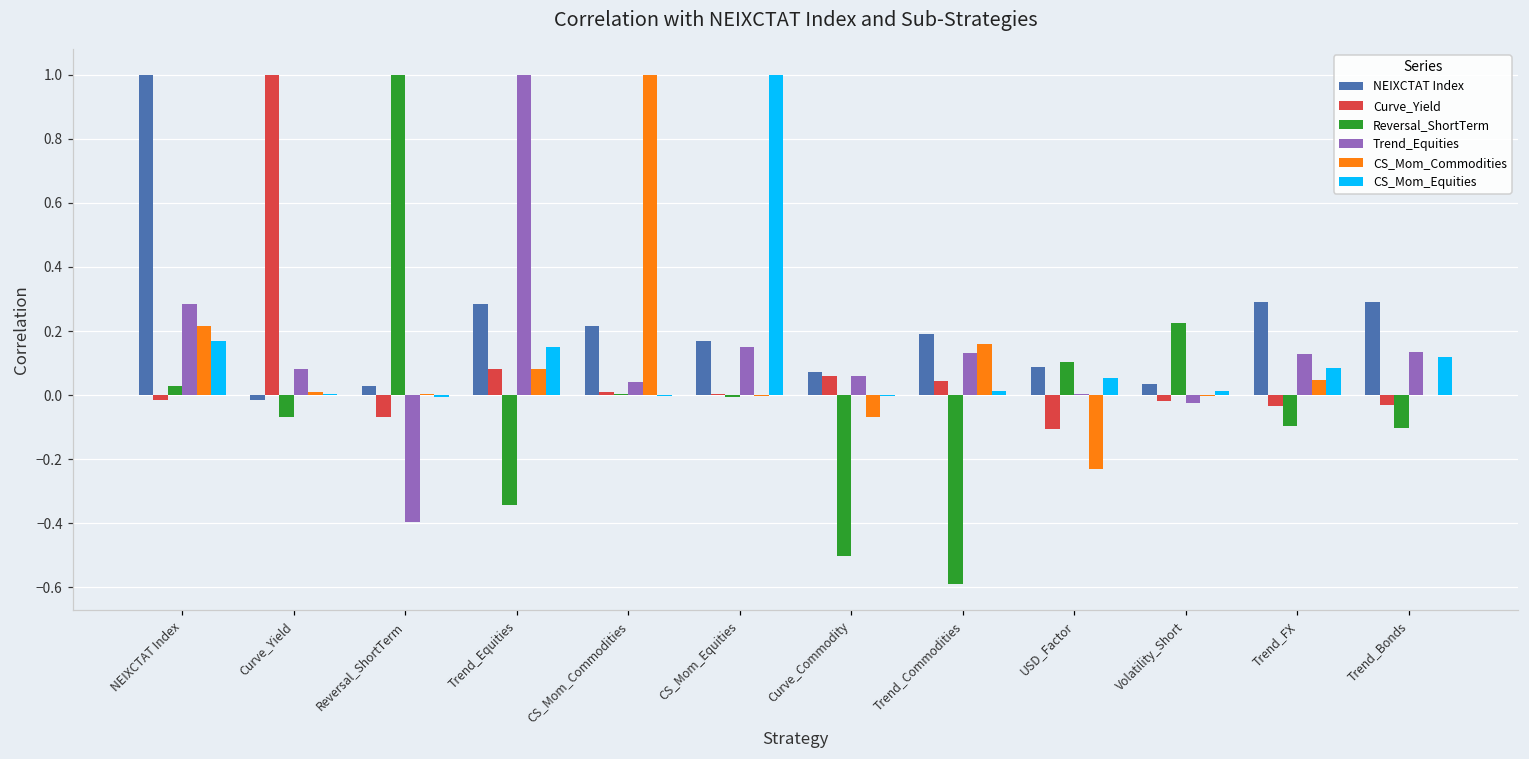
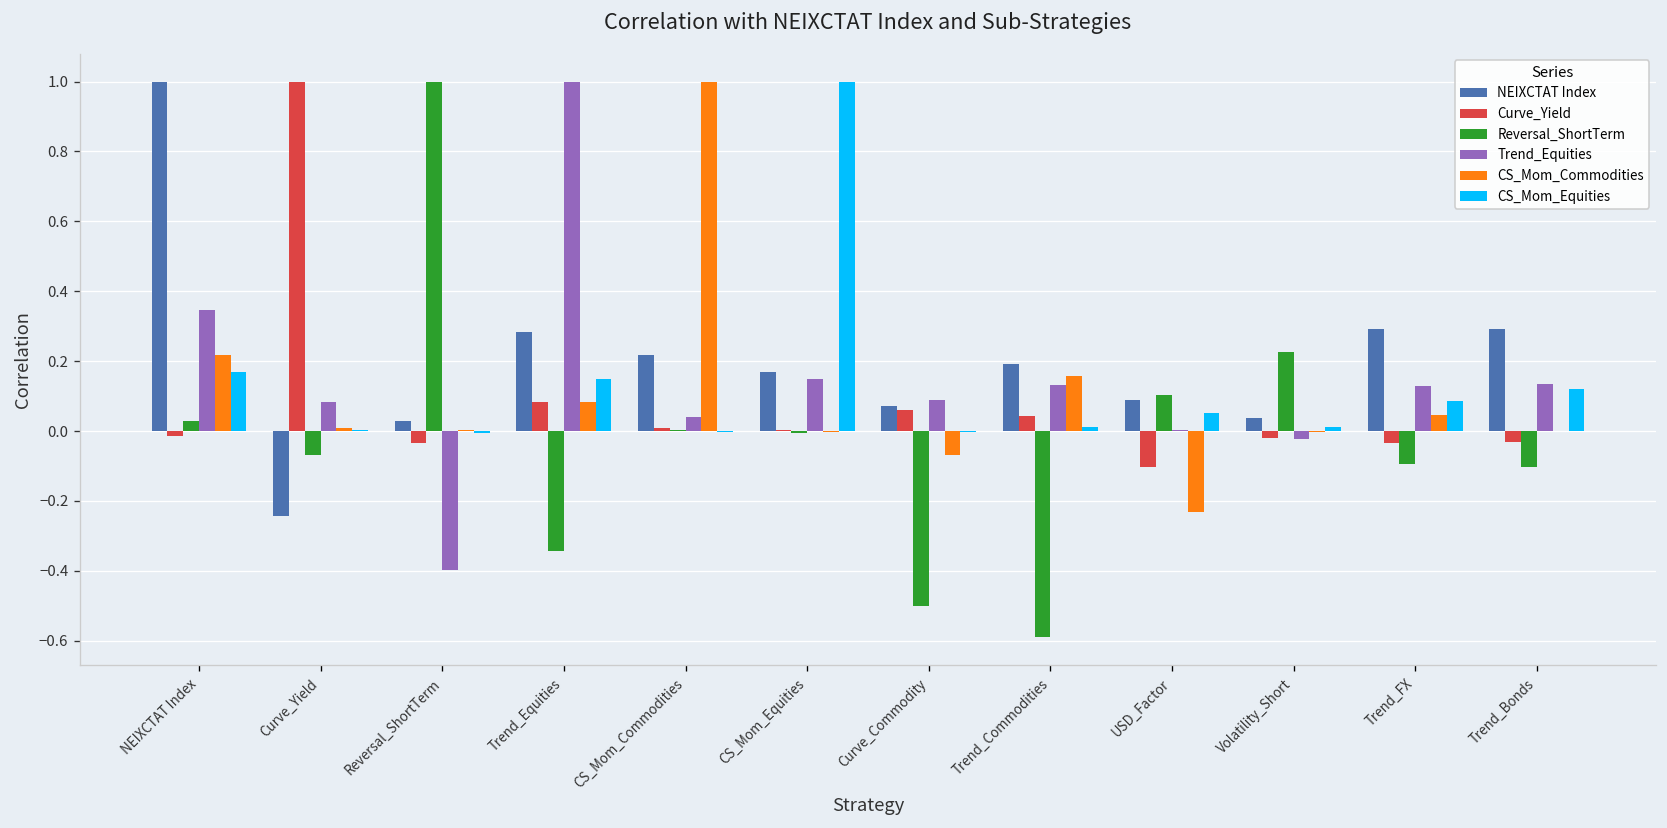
  {
    "NEIXCTAT Index": {
      "NEIXCTAT Index": 1.00,
-     "Curve_Yield": -0.02,
+     "Curve_Yield": -0.24,
      "Reversal_ShortTerm": 0.03,
      "Trend_Equities": 0.28,
      "CS_Mom_Commodities": 0.22,
      "CS_Mom_Equities": 0.17,
      "Curve_Commodity": 0.07,
      "Trend_Commodities": 0.19,
      "USD_Factor": 0.09,
      "Volatility_Short": 0.04,
      "Trend_FX": 0.29,
      "Trend_Bonds": 0.29
    },
    "Curve_Yield": {
      "NEIXCTAT Index": -0.02,
      "Curve_Yield": 1.00,
-     "Reversal_ShortTerm": -0.07,
+     "Reversal_ShortTerm": -0.03,
      "Trend_Equities": 0.08,
      "CS_Mom_Commodities": 0.01,
      "Curve_Commodity": 0.06,
      "Trend_Commodities": 0.04,
      "USD_Factor": -0.10,
      "Volatility_Short": -0.02,
      "Trend_FX": -0.03,
      "Trend_Bonds": -0.03
    },
    "Reversal_ShortTerm": {
      "NEIXCTAT Index": 0.03,
      "Curve_Yield": -0.07,
      "Reversal_ShortTerm": 1.00,
      "Trend_Equities": -0.34,
      "Curve_Commodity": -0.50,
      "Trend_Commodities": -0.59,
      "USD_Factor": 0.10,
      "Volatility_Short": 0.23,
      "Trend_FX": -0.10,
      "Trend_Bonds": -0.10
    },
    "Trend_Equities": {
-     "NEIXCTAT Index": 0.28,
+     "NEIXCTAT Index": 0.35,
      "Curve_Yield": 0.08,
      "Reversal_ShortTerm": -0.40,
      "Trend_Equities": 1.00,
      "CS_Mom_Commodities": 0.04,
      "CS_Mom_Equities": 0.15,
-     "Curve_Commodity": 0.06,
+     "Curve_Commodity": 0.09,
      "Trend_Commodities": 0.13,
      "Volatility_Short": -0.02,
      "Trend_FX": 0.13,
      "Trend_Bonds": 0.14
    },
    "CS_Mom_Commodities": {
      "NEIXCTAT Index": 0.22,
      "Curve_Yield": 0.01,
      "Trend_Equities": 0.08,
      "CS_Mom_Commodities": 1.00,
      "Curve_Commodity": -0.07,
      "Trend_Commodities": 0.16,
      "USD_Factor": -0.23,
      "Trend_FX": 0.05
    },
    "CS_Mom_Equities": {
      "NEIXCTAT Index": 0.17,
      "Trend_Equities": 0.15,
      "CS_Mom_Equities": 1.00,
      "Trend_Commodities": 0.01,
      "USD_Factor": 0.05,
      "Volatility_Short": 0.01,
      "Trend_FX": 0.09,
      "Trend_Bonds": 0.12
    }
  }
